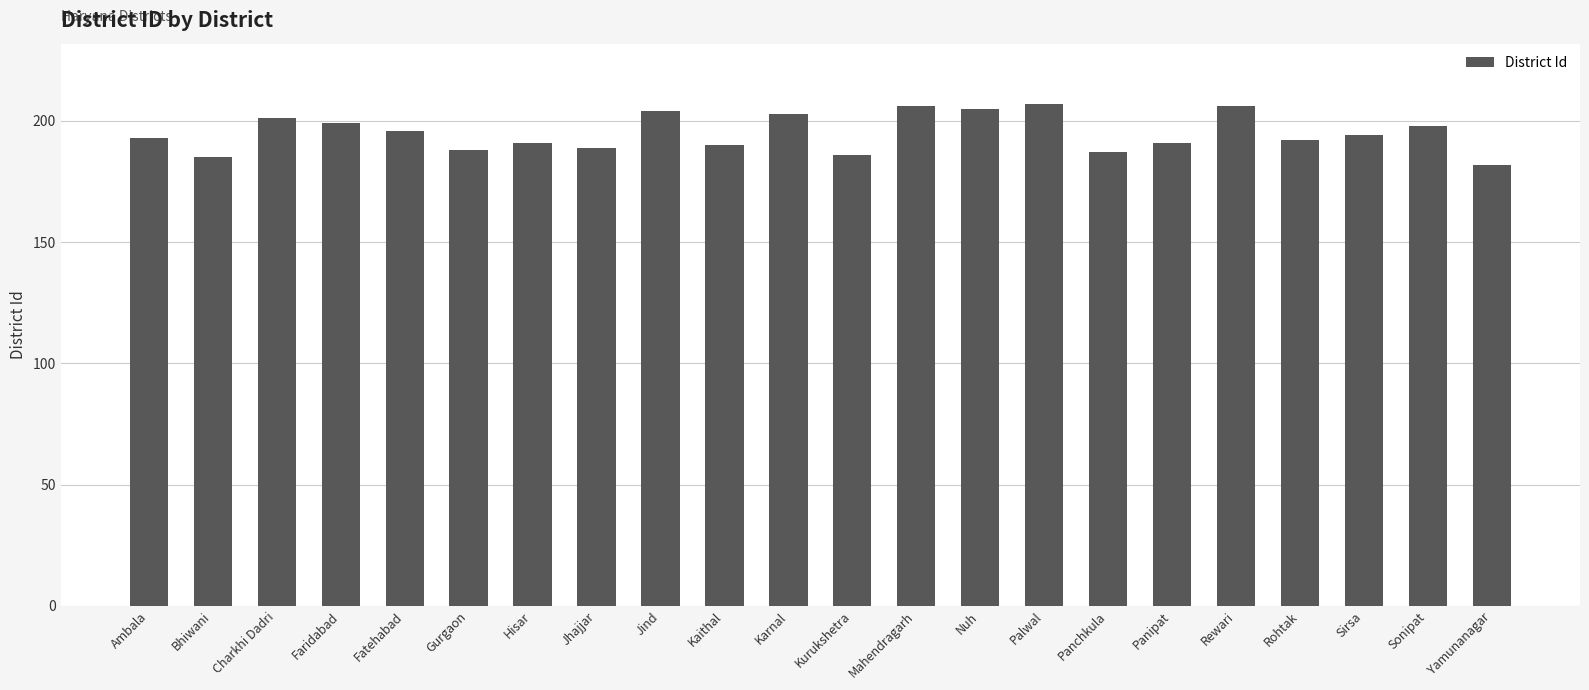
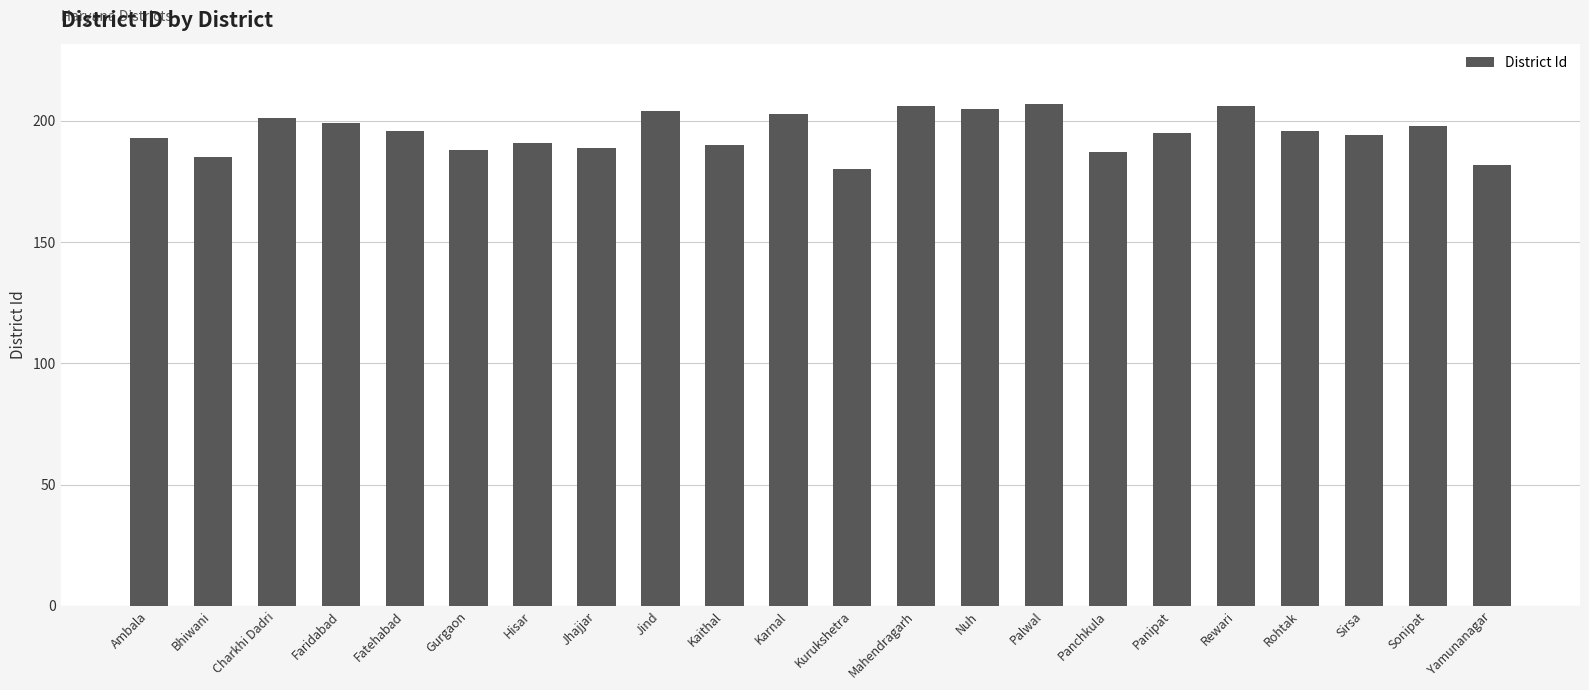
  {
    "Ambala": 193,
    "Bhiwani": 185,
    "Charkhi Dadri": 201,
    "Faridabad": 199,
    "Fatehabad": 196,
    "Gurgaon": 188,
    "Hisar": 191,
    "Jhajjar": 189,
    "Jind": 204,
    "Kaithal": 190,
    "Karnal": 203,
-   "Kurukshetra": 186,
+   "Kurukshetra": 180,
    "Mahendragarh": 206,
    "Nuh": 205,
    "Palwal": 207,
    "Panchkula": 187,
-   "Panipat": 191,
+   "Panipat": 195,
    "Rewari": 206,
-   "Rohtak": 192,
+   "Rohtak": 196,
    "Sirsa": 194,
    "Sonipat": 198,
    "Yamunanagar": 182
  }
